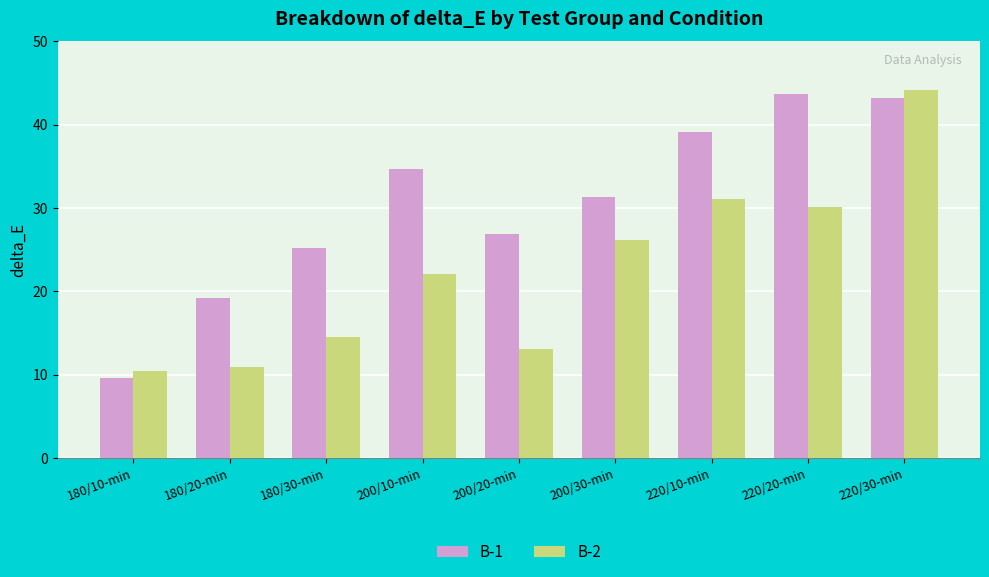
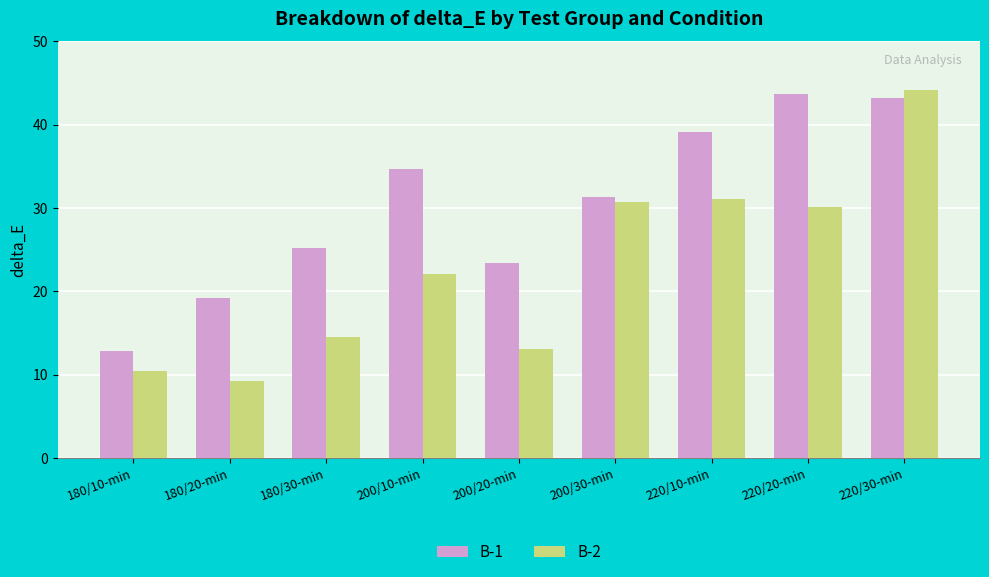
  {
    "B-1": {
-     "180/10-min": 10,
+     "180/10-min": 13,
      "180/20-min": 19,
      "180/30-min": 25,
      "200/10-min": 35,
-     "200/20-min": 27,
+     "200/20-min": 23,
      "200/30-min": 31,
      "220/10-min": 39,
      "220/20-min": 44,
      "220/30-min": 43
    },
    "B-2": {
      "180/10-min": 10,
-     "180/20-min": 11,
+     "180/20-min": 9,
      "180/30-min": 14,
      "200/10-min": 22,
      "200/20-min": 13,
-     "200/30-min": 26,
+     "200/30-min": 31,
      "220/10-min": 31,
      "220/20-min": 30,
      "220/30-min": 44
    }
  }
